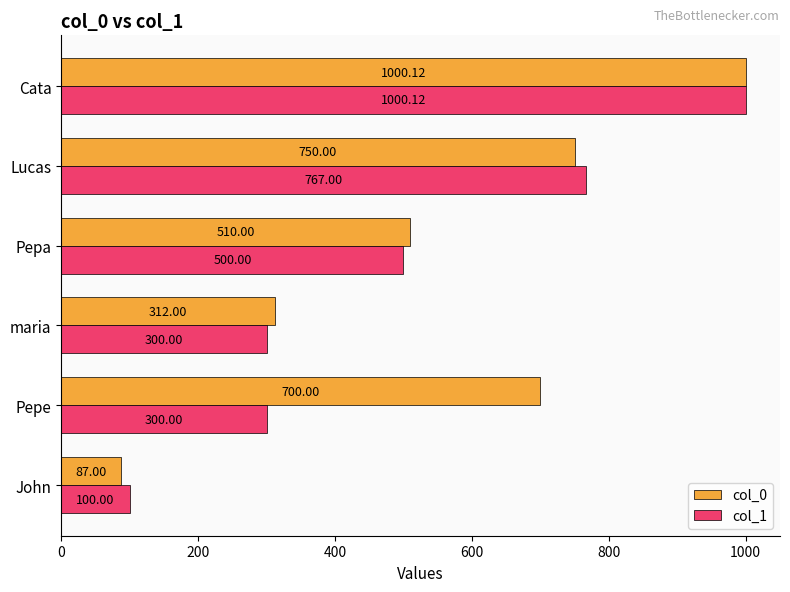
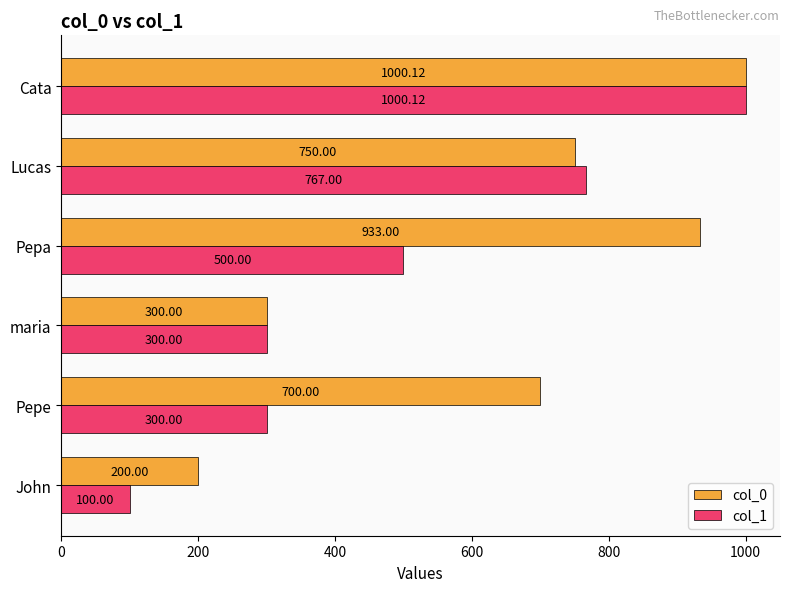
  {
    "col_0": {
      "Cata": 1000.12,
      "Lucas": 750.00,
-     "Pepa": 510.00,
-     "maria": 312.00,
+     "Pepa": 933.00,
+     "maria": 300.00,
      "Pepe": 700.00,
-     "John": 87.00
+     "John": 200.00
    },
    "col_1": {
      "Cata": 1000.12,
      "Lucas": 767.00,
      "Pepa": 500.00,
      "maria": 300.00,
      "Pepe": 300.00,
      "John": 100.00
    }
  }
